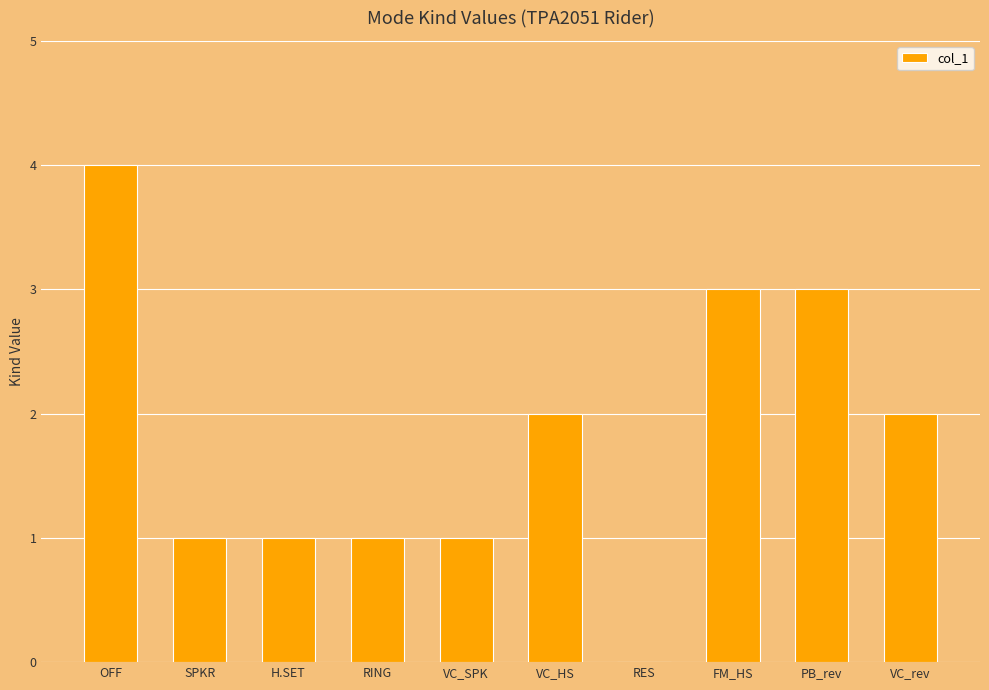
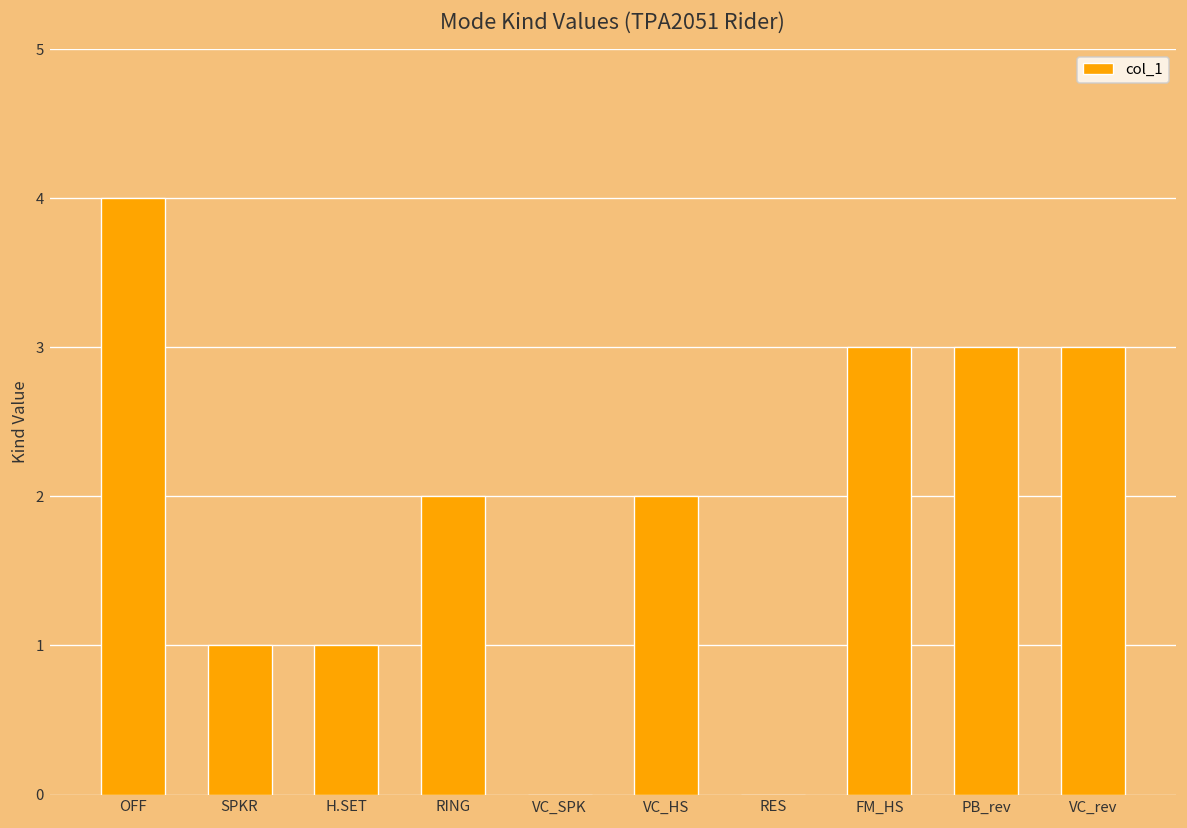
  {
    "OFF": 4,
    "SPKR": 1,
    "H.SET": 1,
-   "RING": 1,
-   "VC_SPK": 1,
+   "RING": 2,
+   "VC_SPK": 0,
    "VC_HS": 2,
    "RES": 0,
    "FM_HS": 3,
    "PB_rev": 3,
-   "VC_rev": 2
+   "VC_rev": 3
  }
